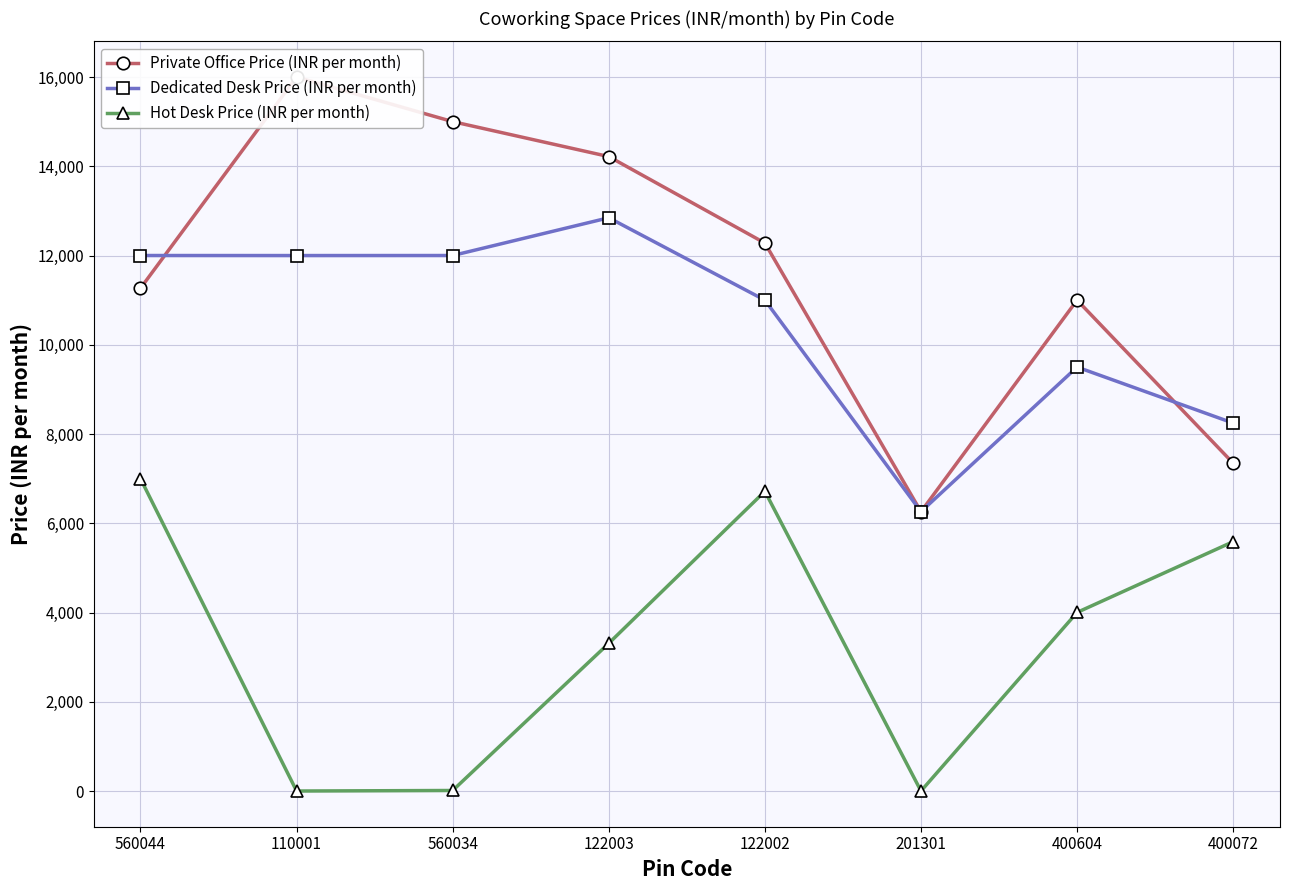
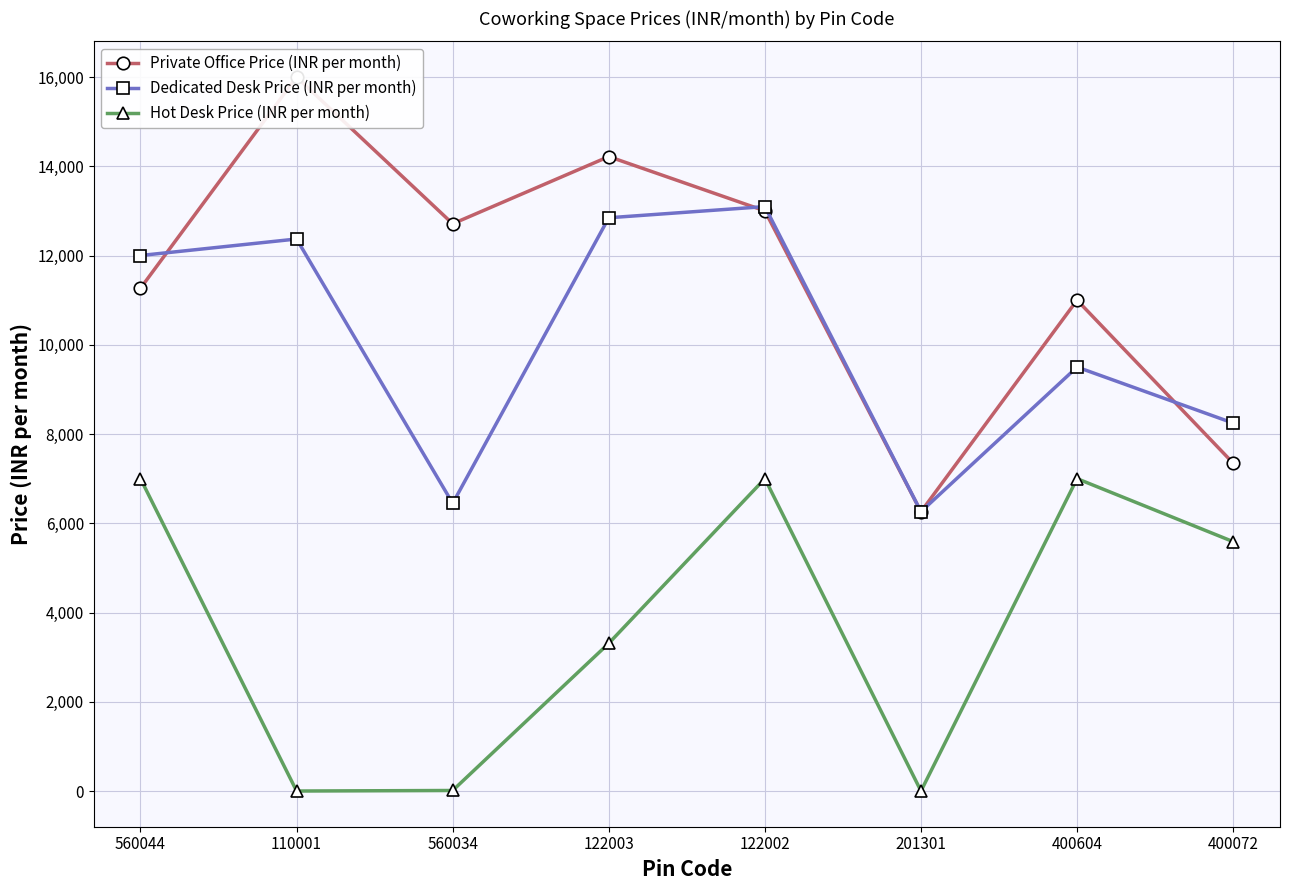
  {
    "Private Office Price (INR per month)": {
      "560044": "11,300",
-     "560034": "15,000",
+     "560034": "12,700",
      "122003": "14,200",
-     "122002": "12,300",
+     "122002": "13,000",
      "400604": "11,000",
      "400072": "7,300"
    },
    "Dedicated Desk Price (INR per month)": {
      "560044": "12,000",
-     "110001": "12,000",
-     "560034": "12,000",
+     "110001": "12,400",
+     "560034": "6,400",
      "122003": "12,800",
-     "122002": "11,000",
+     "122002": "13,100",
      "400604": "9,500",
      "400072": "8,200"
    },
    "Hot Desk Price (INR per month)": {
      "560044": "7,000",
      "110001": "0",
      "560034": "0",
      "122003": "3,300",
-     "122002": "6,700",
+     "122002": "7,000",
      "201301": "0",
-     "400604": "4,000",
+     "400604": "7,000",
      "400072": "5,600"
    }
  }
